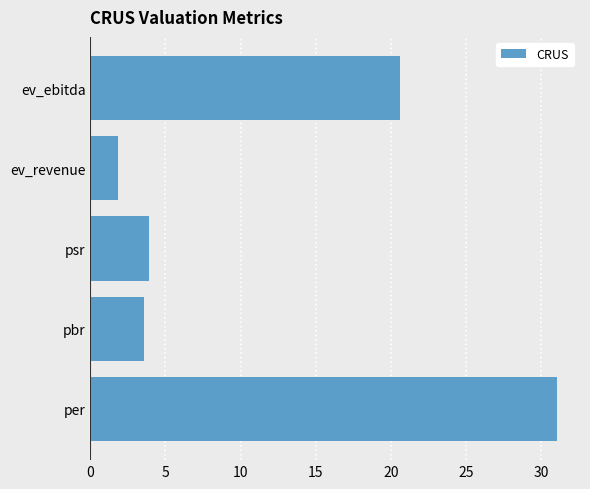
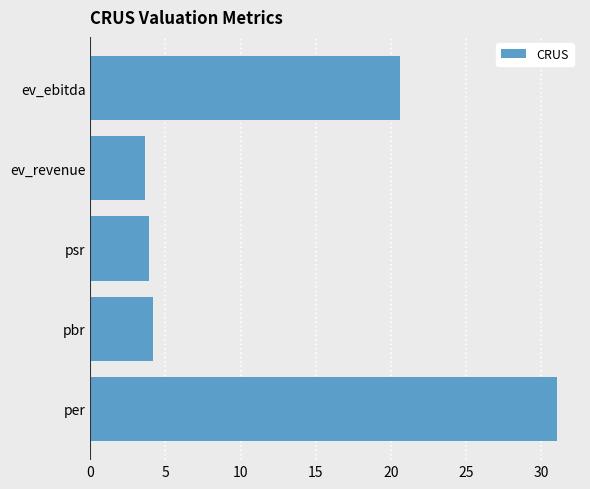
  {
    "ev_ebitda": 20.6,
-   "ev_revenue": 1.8,
+   "ev_revenue": 3.6,
    "psr": 3.9,
-   "pbr": 3.5,
+   "pbr": 4.2,
    "per": 31.1
  }
